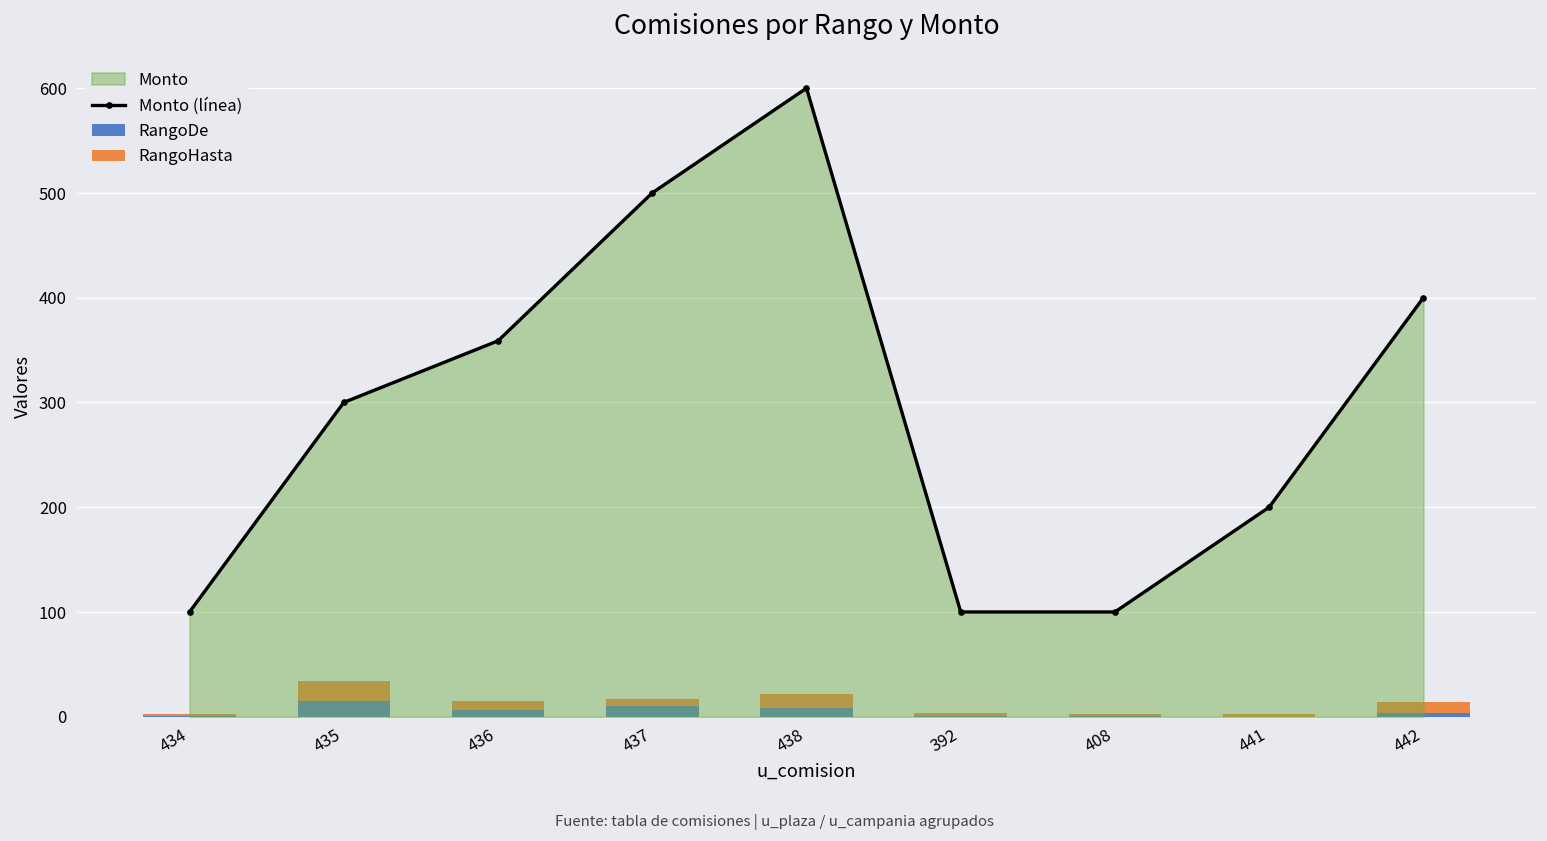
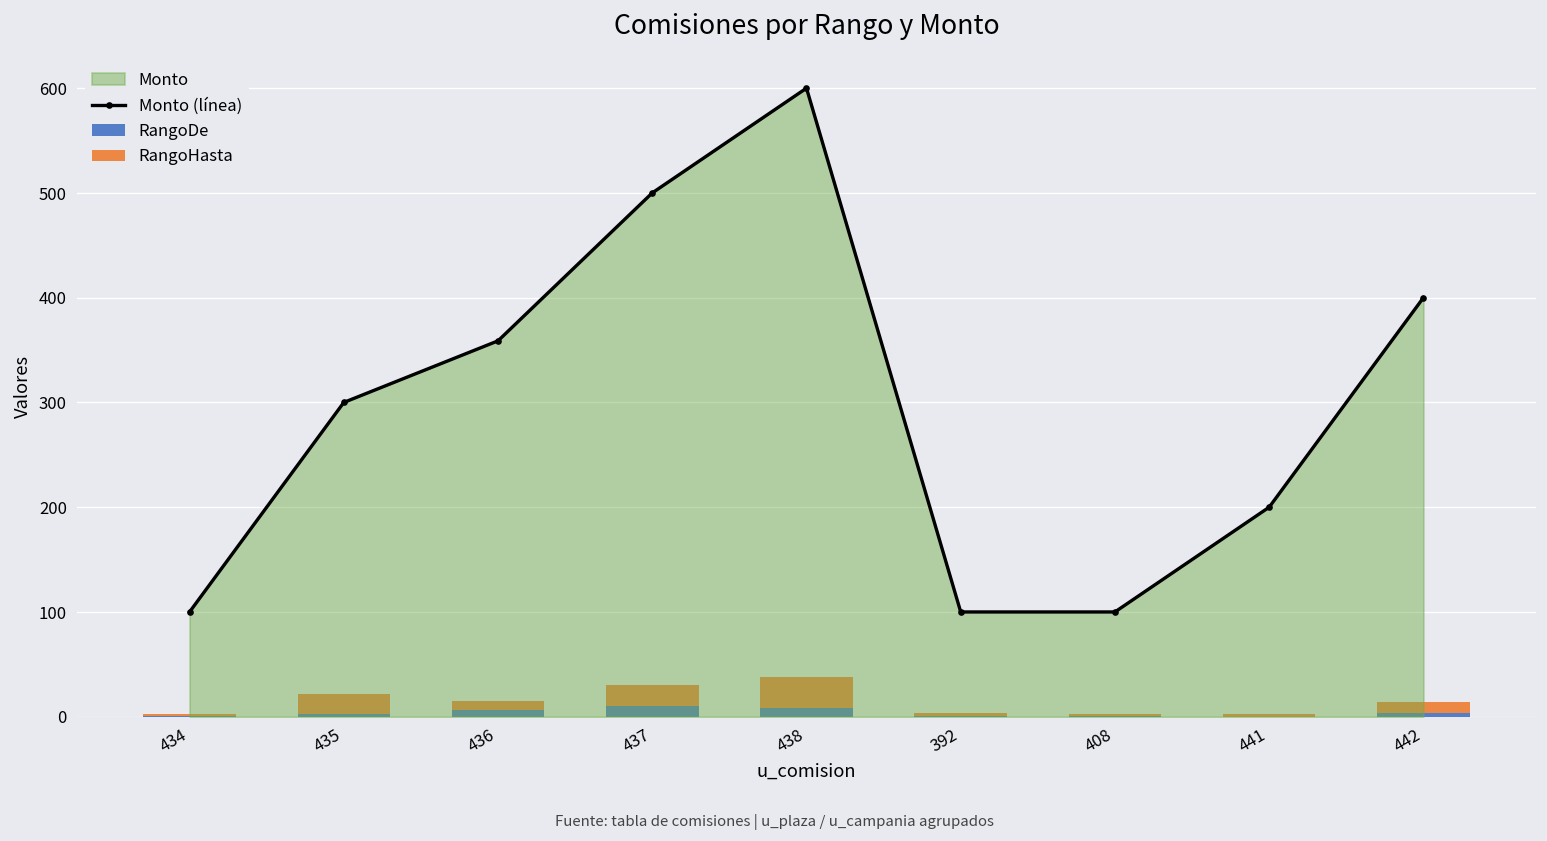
  {
    "Monto": {
      "434": 100,
      "435": 300,
      "436": 360,
      "437": 500,
      "438": 600,
      "392": 100,
      "408": 100,
      "441": 200,
      "442": 400
    },
    "RangoDe": {
-     "435": 20,
+     "435": 0,
      "436": 10,
      "437": 10,
      "438": 10,
      "441": 0,
      "442": 0
    },
    "RangoHasta": {
      "435": 20,
      "436": 10,
-     "437": 10,
-     "438": 10,
+     "437": 20,
+     "438": 30,
      "392": 0,
      "441": 0,
      "442": 10
    }
  }
